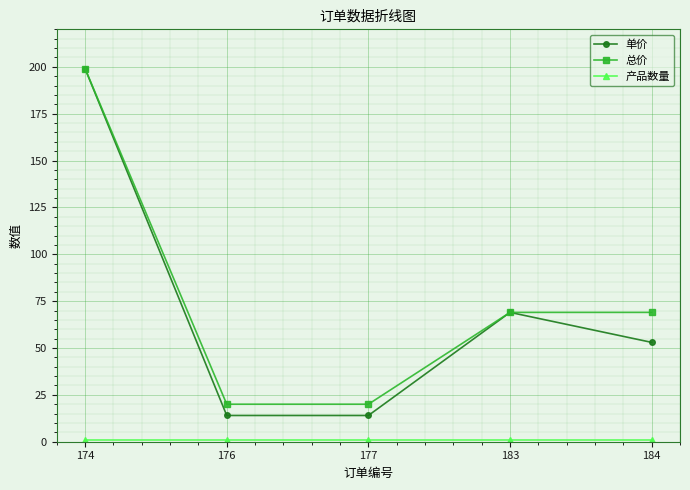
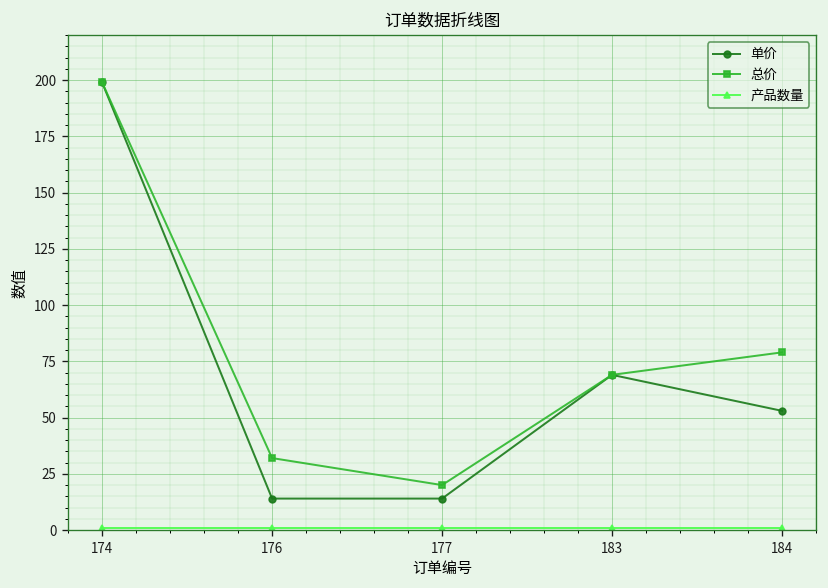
  {
    "单价": {
      "176": 14,
      "177": 14,
      "184": 53
    },
    "总价": {
-     "176": 20,
+     "176": 32,
      "177": 20,
-     "184": 69
+     "184": 79
    },
    "产品数量": {
      "174": 1,
      "176": 1,
      "177": 1,
      "183": 1,
      "184": 1
    }
  }
